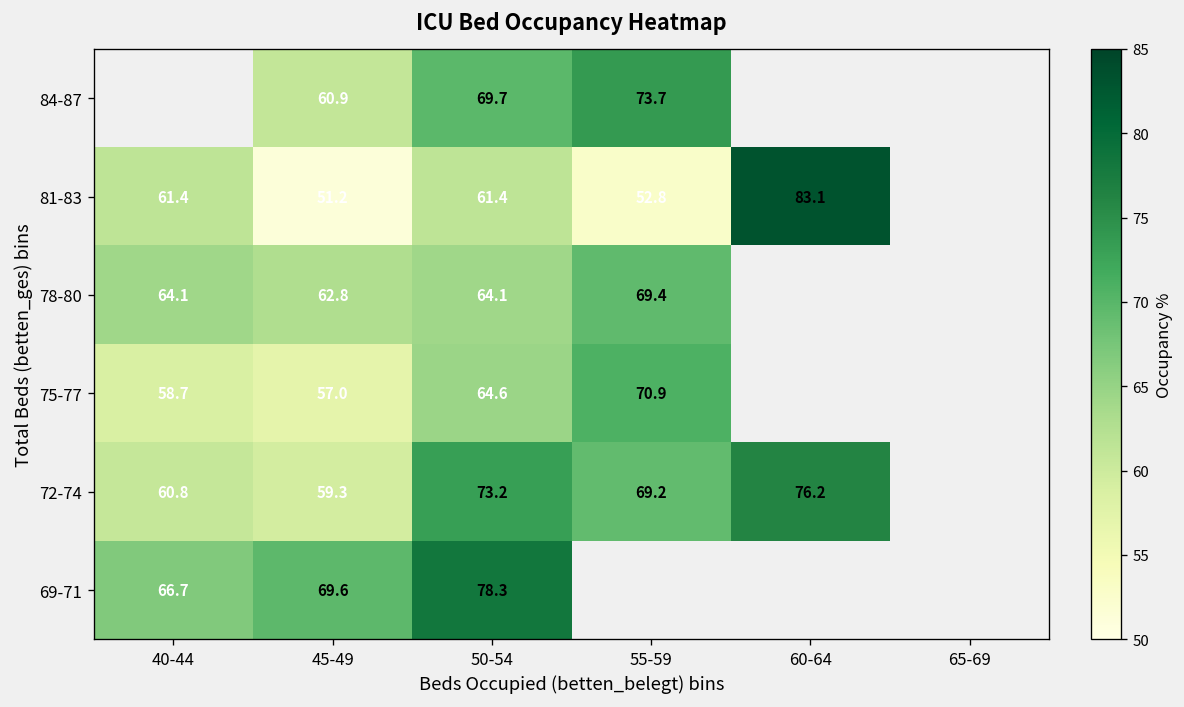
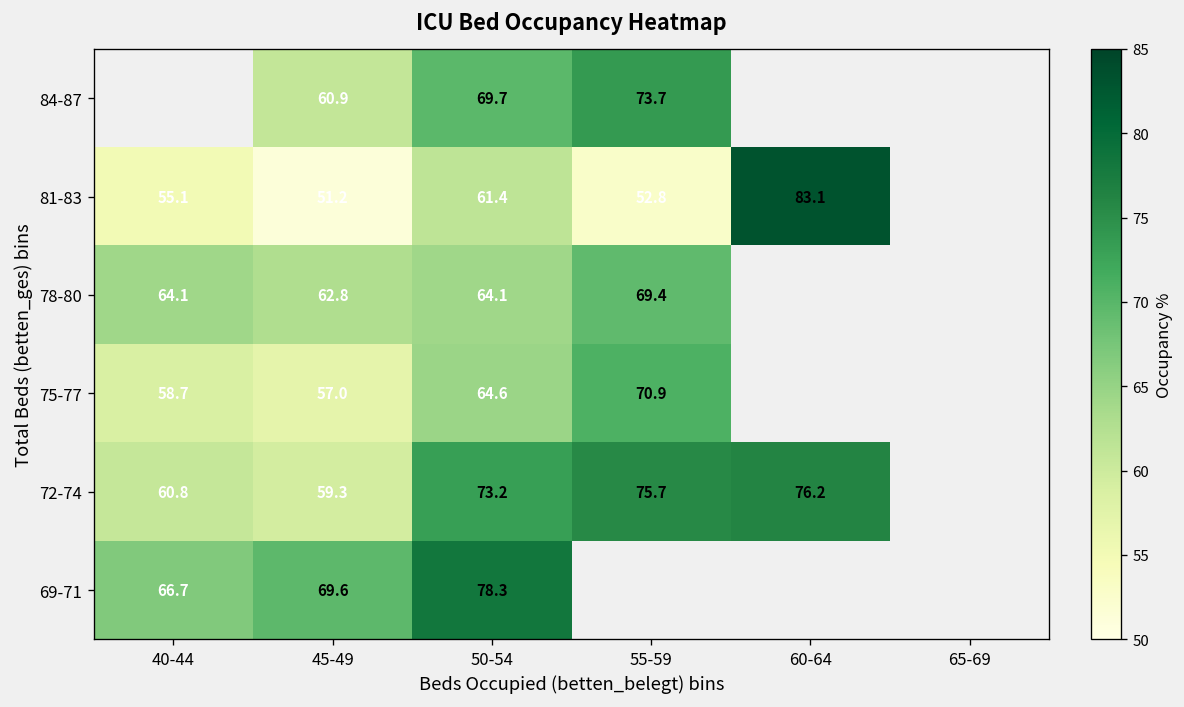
  {
    "84-87": {
      "45-49": 60.9,
      "50-54": 69.7,
      "55-59": 73.7
    },
    "81-83": {
-     "40-44": 61.4,
+     "40-44": 55.1,
      "50-54": 61.4,
      "55-59": 52.8,
      "60-64": 83.1
    },
    "78-80": {
      "40-44": 64.1,
      "45-49": 62.8,
      "50-54": 64.1,
      "55-59": 69.4
    },
    "75-77": {
      "40-44": 58.7,
      "45-49": 57.0,
      "50-54": 64.6,
      "55-59": 70.9
    },
    "72-74": {
      "40-44": 60.8,
      "45-49": 59.3,
      "50-54": 73.2,
-     "55-59": 69.2,
+     "55-59": 75.7,
      "60-64": 76.2
    },
    "69-71": {
      "40-44": 66.7,
      "45-49": 69.6,
      "50-54": 78.3
    }
  }
